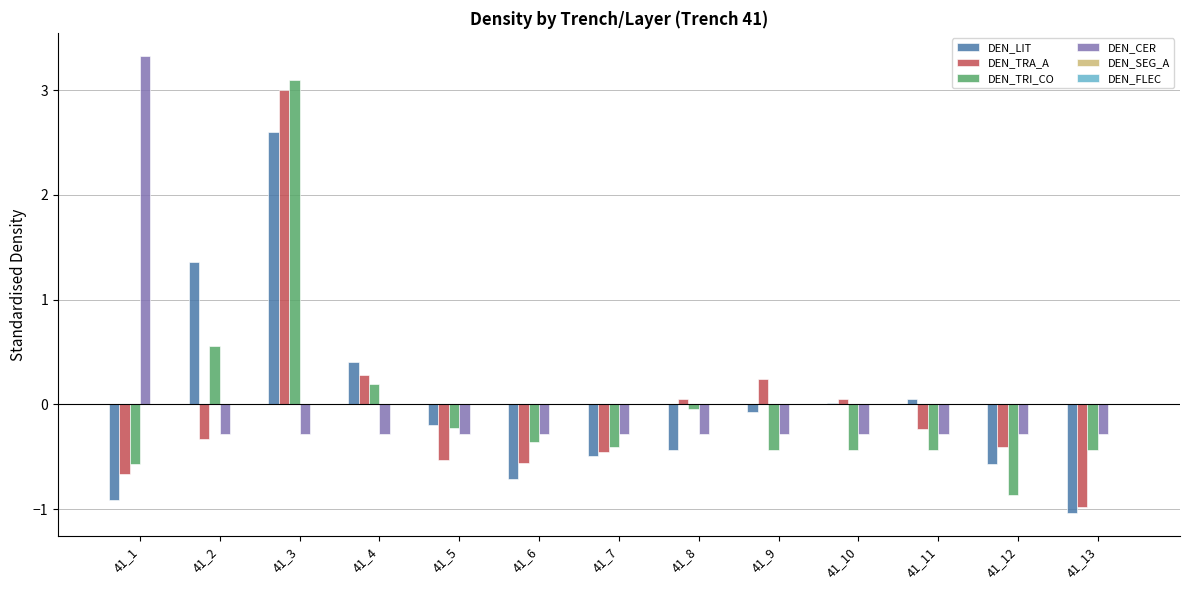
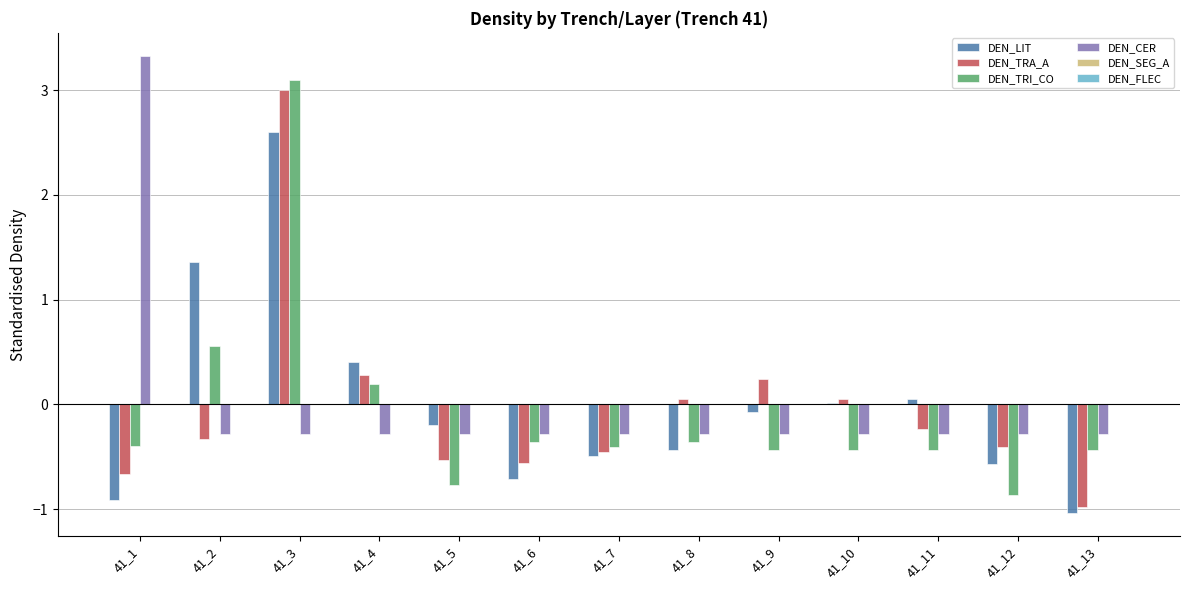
  {
    "DEN_TRA_A": {
      "41_1": -0.67,
      "41_2": -0.33,
      "41_3": 3.00,
      "41_4": 0.28,
      "41_5": -0.53,
      "41_6": -0.56,
      "41_7": -0.46,
      "41_8": 0.06,
      "41_9": 0.25,
      "41_10": 0.06,
      "41_11": -0.23,
      "41_12": -0.41,
      "41_13": -0.98
    },
    "DEN_TRI_CO": {
-     "41_1": -0.57,
+     "41_1": -0.40,
      "41_2": 0.56,
      "41_3": 3.10,
      "41_4": 0.19,
-     "41_5": -0.22,
+     "41_5": -0.77,
      "41_6": -0.36,
      "41_7": -0.41,
-     "41_8": -0.04,
+     "41_8": -0.36,
      "41_9": -0.44,
      "41_10": -0.44,
      "41_11": -0.44,
      "41_12": -0.87,
      "41_13": -0.44
    },
    "DEN_SEG_A": {
      "41_1": 0.00,
      "41_2": 0.00,
      "41_3": 0.00,
      "41_4": 0.00,
      "41_5": 0.00,
      "41_6": 0.00,
      "41_7": 0.00,
      "41_8": 0.00,
      "41_9": 0.00,
      "41_10": 0.00,
      "41_11": 0.00,
      "41_12": 0.00,
      "41_13": 0.00
    },
    "DEN_FLEC": {
      "41_1": 0.00,
      "41_2": 0.00,
      "41_3": 0.00,
      "41_4": 0.00,
      "41_5": 0.00,
      "41_6": 0.00,
      "41_7": 0.00,
      "41_8": 0.00,
      "41_9": 0.00,
      "41_10": 0.00,
      "41_11": 0.00,
      "41_12": 0.00,
      "41_13": 0.00
    }
  }
